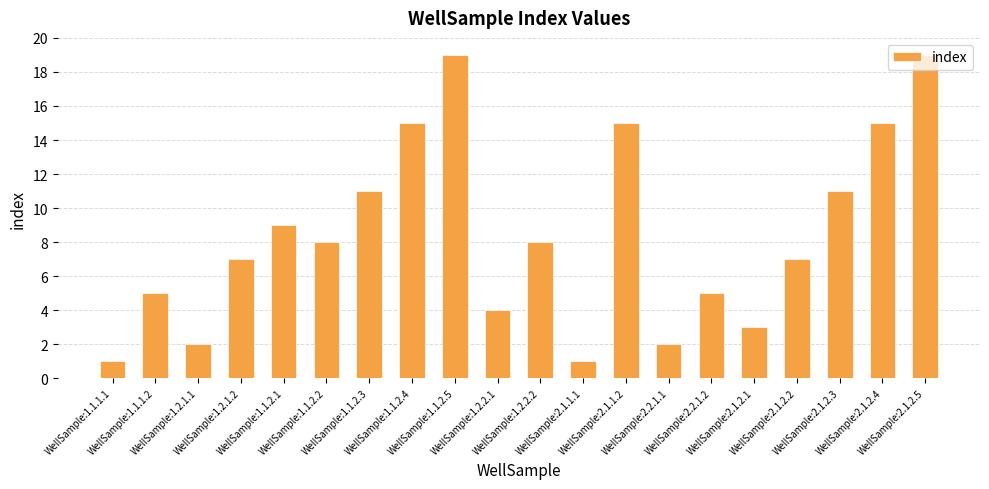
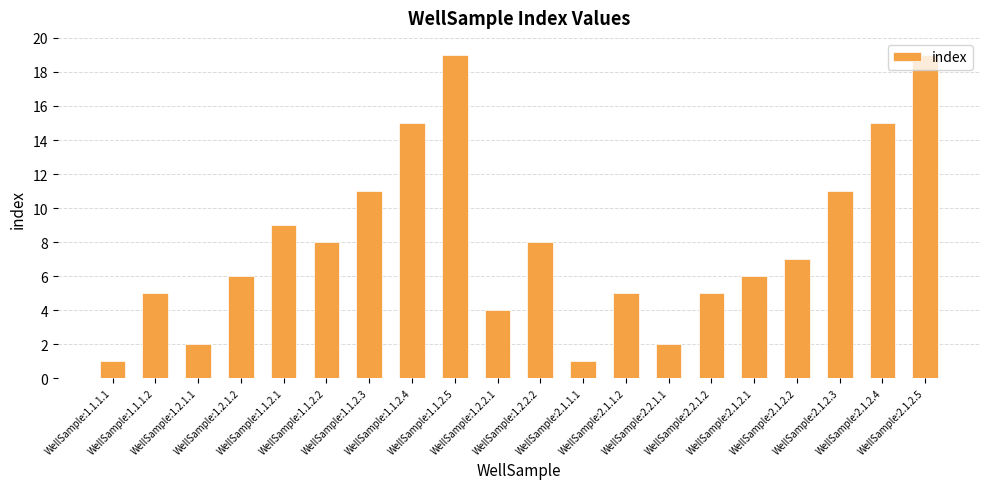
  {
    "WellSample:1.1.1.1": 1,
    "WellSample:1.1.1.2": 5,
    "WellSample:1.2.1.1": 2,
-   "WellSample:1.2.1.2": 7,
+   "WellSample:1.2.1.2": 6,
    "WellSample:1.1.2.1": 9,
    "WellSample:1.1.2.2": 8,
    "WellSample:1.1.2.3": 11,
    "WellSample:1.1.2.4": 15,
    "WellSample:1.1.2.5": 19,
    "WellSample:1.2.2.1": 4,
    "WellSample:1.2.2.2": 8,
    "WellSample:2.1.1.1": 1,
-   "WellSample:2.1.1.2": 15,
+   "WellSample:2.1.1.2": 5,
    "WellSample:2.2.1.1": 2,
    "WellSample:2.2.1.2": 5,
-   "WellSample:2.1.2.1": 3,
+   "WellSample:2.1.2.1": 6,
    "WellSample:2.1.2.2": 7,
    "WellSample:2.1.2.3": 11,
    "WellSample:2.1.2.4": 15
  }
